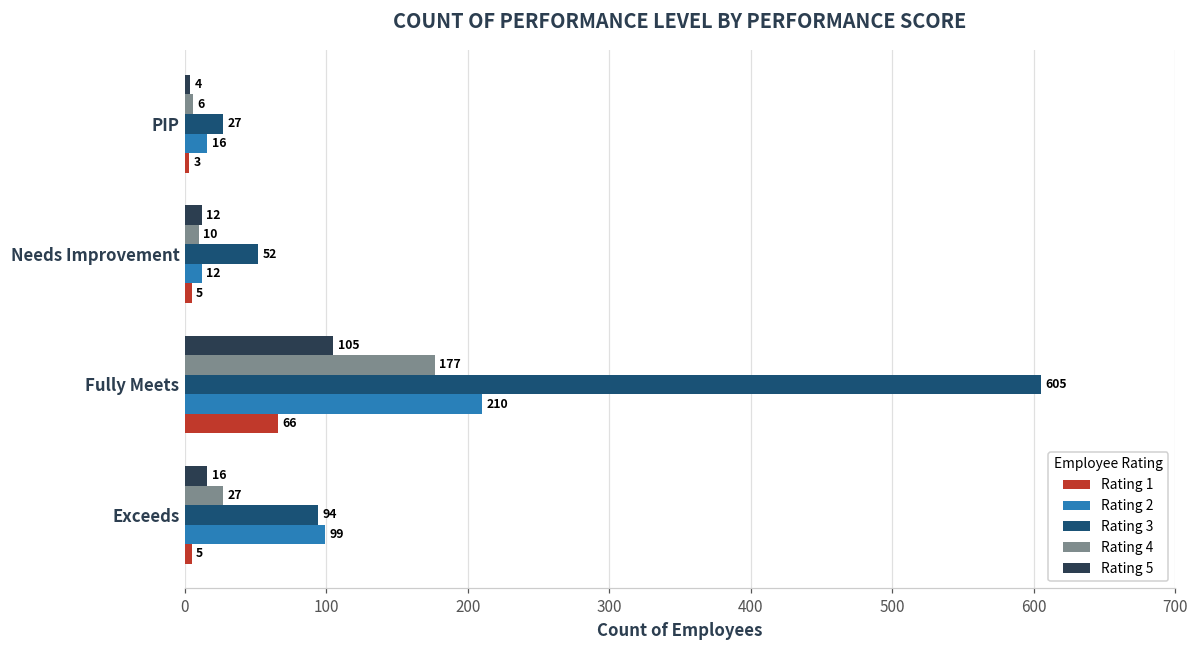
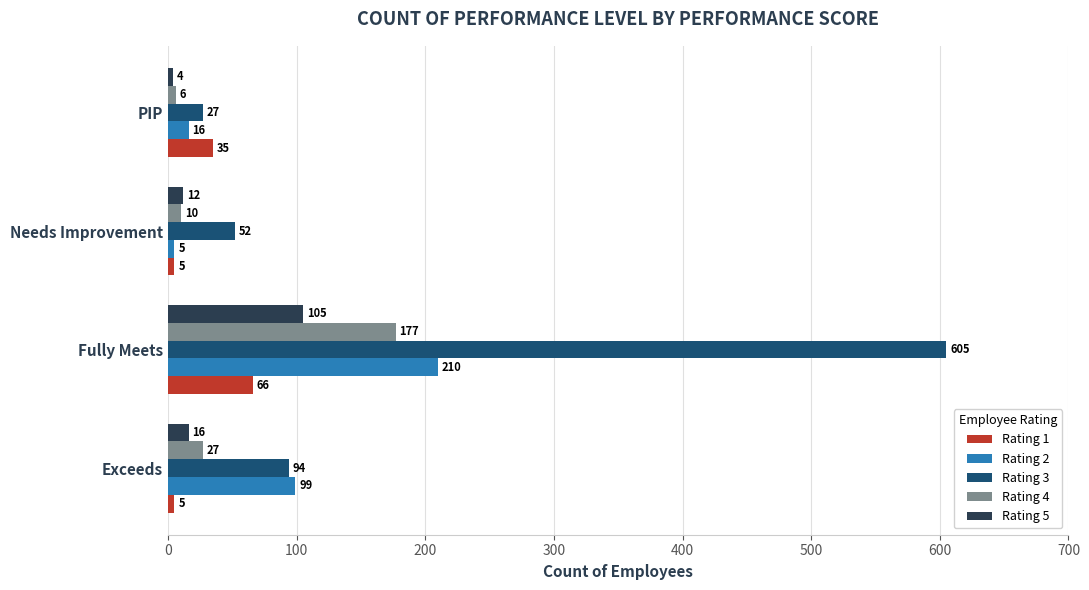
  {
    "Rating 1": {
-     "PIP": 3,
+     "PIP": 35,
      "Needs Improvement": 5,
      "Fully Meets": 66,
      "Exceeds": 5
    },
    "Rating 2": {
      "PIP": 16,
-     "Needs Improvement": 12,
+     "Needs Improvement": 5,
      "Fully Meets": 210,
      "Exceeds": 99
    },
    "Rating 4": {
      "PIP": 6,
      "Needs Improvement": 10,
      "Fully Meets": 177,
      "Exceeds": 27
    }
  }
